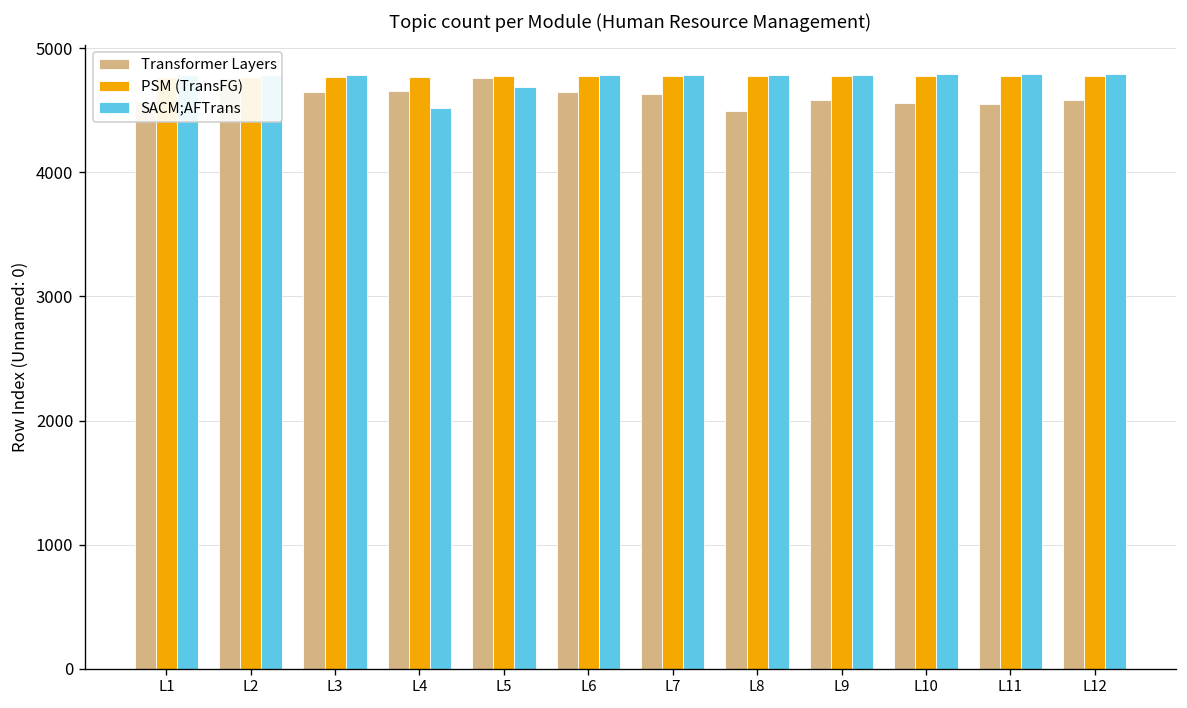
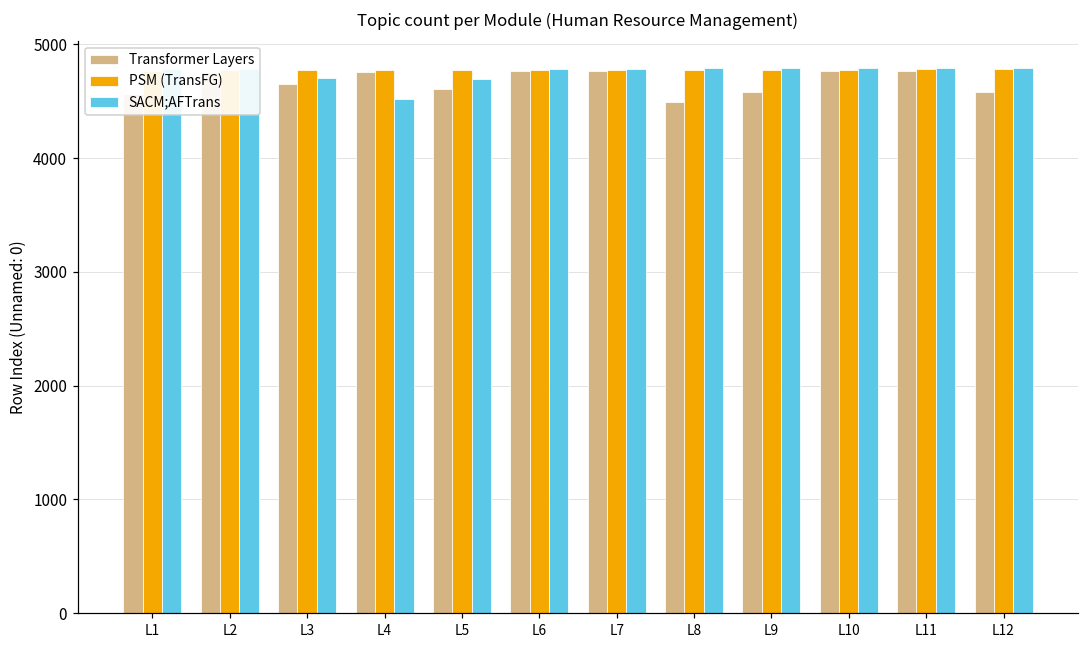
  {
    "Transformer Layers": {
      "L3": 4650,
-     "L4": 4650,
-     "L5": 4760,
-     "L6": 4640,
-     "L7": 4630,
+     "L4": 4760,
+     "L5": 4610,
+     "L6": 4760,
+     "L7": 4760,
      "L8": 4490,
      "L9": 4580,
-     "L10": 4560,
-     "L11": 4550,
+     "L10": 4770,
+     "L11": 4770,
      "L12": 4580
    },
    "PSM (TransFG)": {
      "L3": 4770,
      "L4": 4770,
      "L5": 4770,
      "L6": 4770,
      "L7": 4780,
      "L8": 4780,
      "L9": 4780,
      "L10": 4780,
      "L11": 4780,
      "L12": 4780
    },
    "SACM;AFTrans": {
-     "L3": 4780,
+     "L3": 4700,
      "L4": 4520,
      "L5": 4690,
      "L6": 4790,
      "L7": 4790,
      "L8": 4790,
      "L9": 4790,
      "L10": 4790,
      "L11": 4790,
      "L12": 4790
    }
  }
